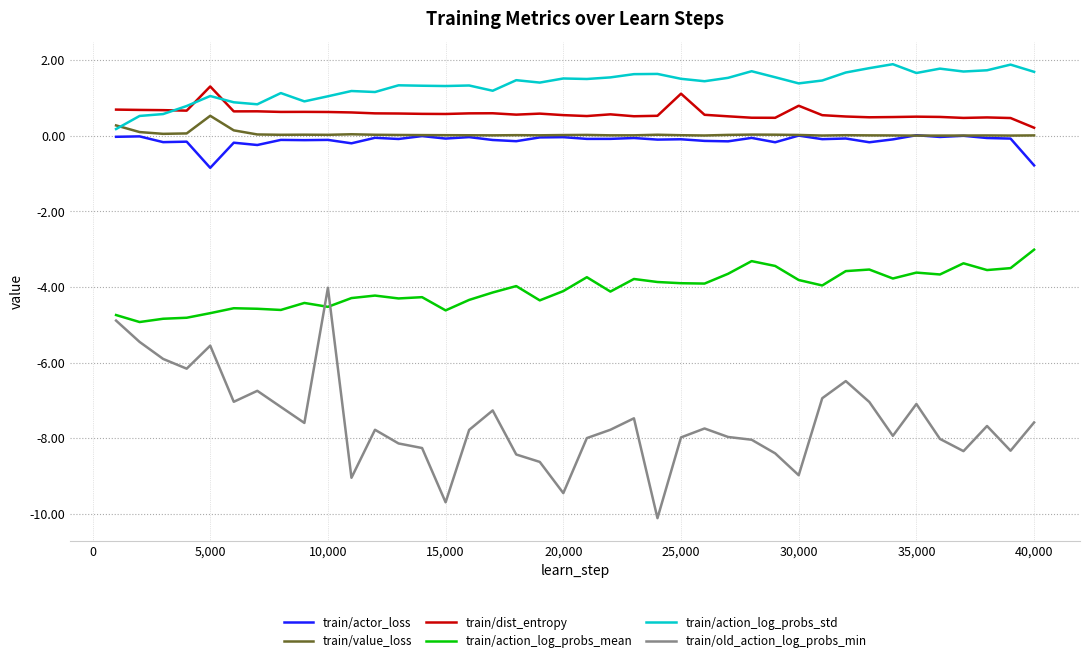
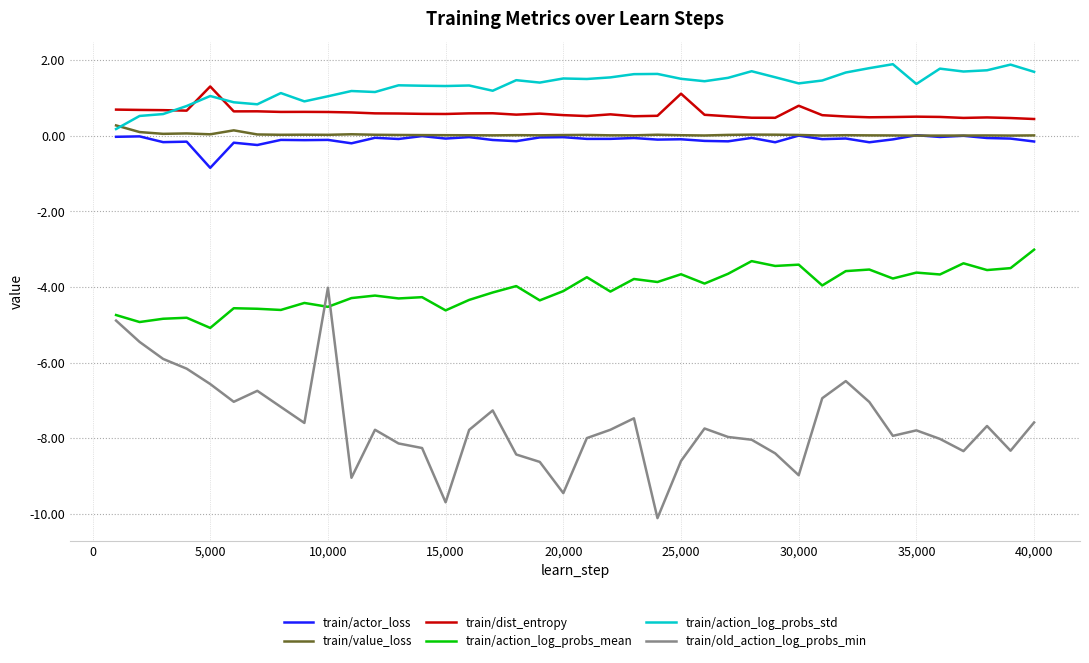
  {
    "train/actor_loss": {
      "5,000": -0.8,
      "10,000": -0.1,
      "15,000": -0.1,
      "25,000": -0.1,
-     "40,000": -0.8
+     "40,000": -0.2
    },
    "train/value_loss": {
-     "5,000": 0.5,
+     "5,000": 0.0,
      "10,000": 0.0,
      "15,000": 0.0,
      "25,000": 0.0,
      "40,000": 0.0
    },
    "train/dist_entropy": {
      "5,000": 1.3,
      "10,000": 0.6,
      "15,000": 0.6,
      "20,000": 0.5,
      "25,000": 1.1,
      "30,000": 0.8,
      "35,000": 0.5,
-     "40,000": 0.2
+     "40,000": 0.4
    },
    "train/action_log_probs_mean": {
-     "5,000": -4.7,
+     "5,000": -5.1,
      "10,000": -4.5,
      "15,000": -4.6,
      "20,000": -4.1,
-     "25,000": -3.9,
-     "30,000": -3.8,
+     "25,000": -3.7,
+     "30,000": -3.4,
      "35,000": -3.6,
      "40,000": -3.0
    },
    "train/action_log_probs_std": {
      "5,000": 1.1,
      "10,000": 1.0,
      "15,000": 1.3,
      "20,000": 1.5,
      "25,000": 1.5,
      "30,000": 1.4,
-     "35,000": 1.7,
+     "35,000": 1.4,
      "40,000": 1.7
    },
    "train/old_action_log_probs_min": {
-     "5,000": -5.6,
+     "5,000": -6.6,
      "10,000": -4.0,
      "15,000": -9.7,
      "20,000": -9.5,
-     "25,000": -8.0,
+     "25,000": -8.6,
      "30,000": -9.0,
-     "35,000": -7.1,
+     "35,000": -7.8,
      "40,000": -7.6
    }
  }
